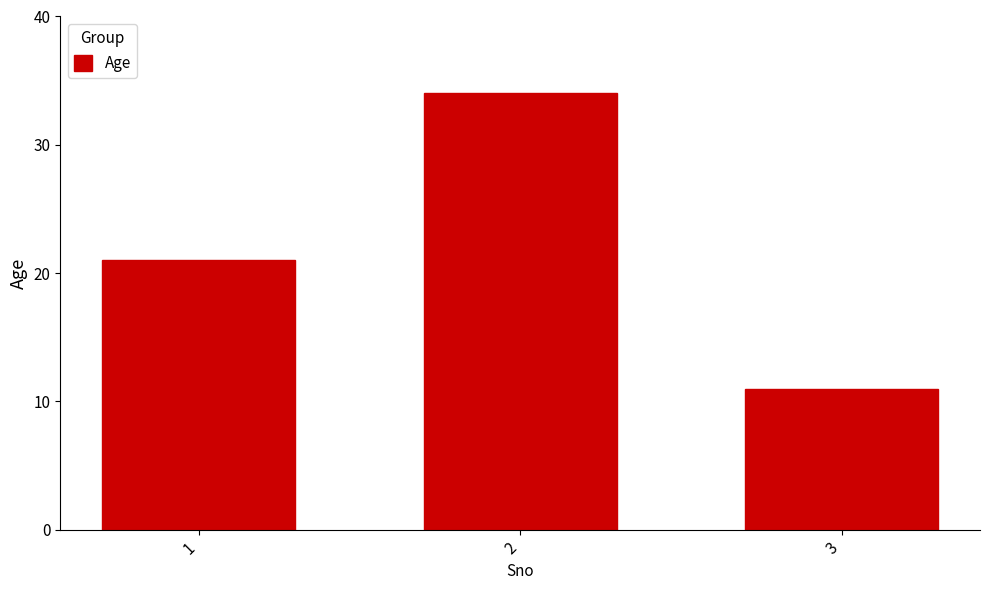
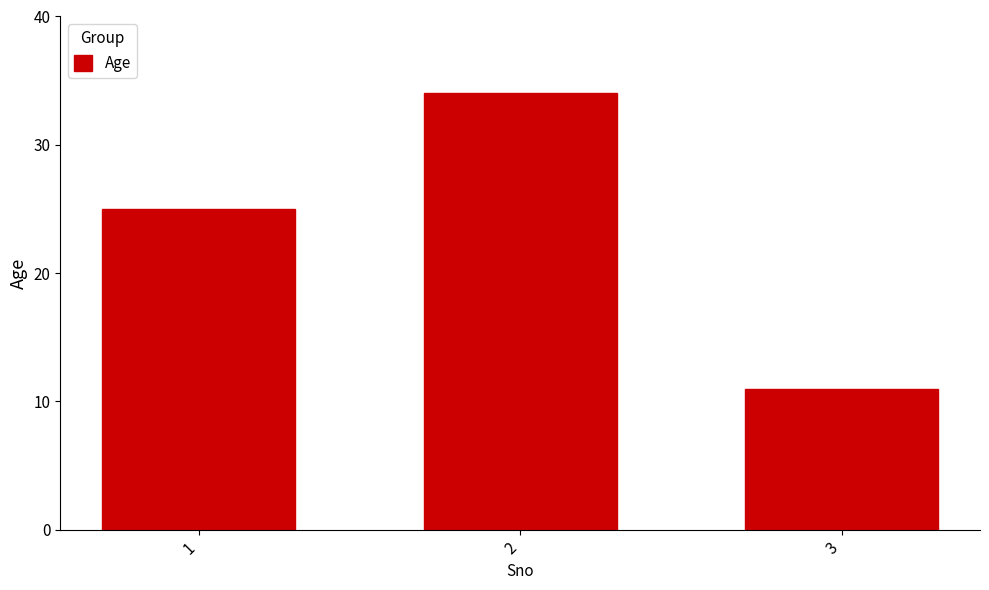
  {
-   "1": 21,
+   "1": 25,
    "2": 34,
    "3": 11
  }
